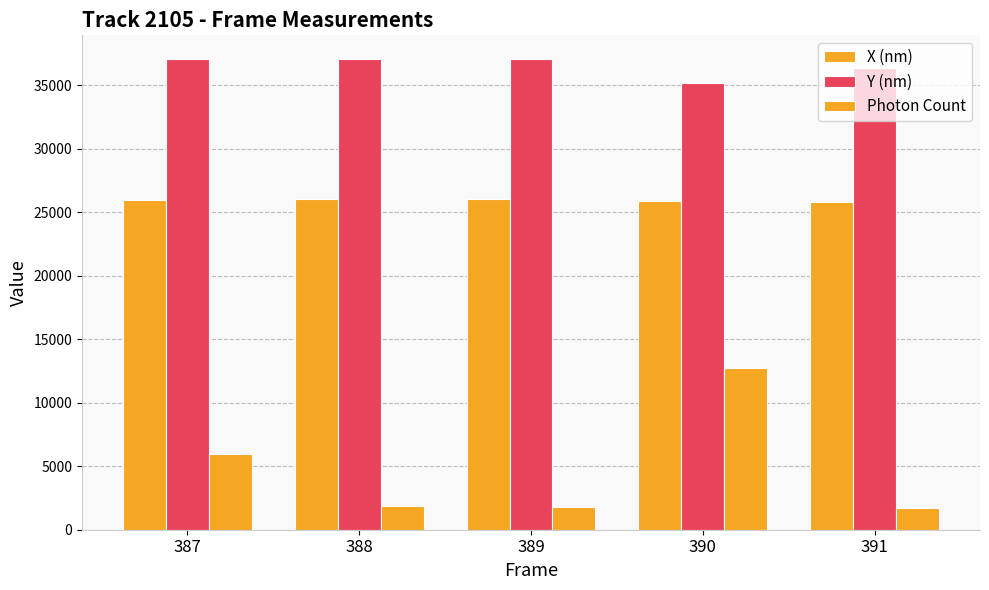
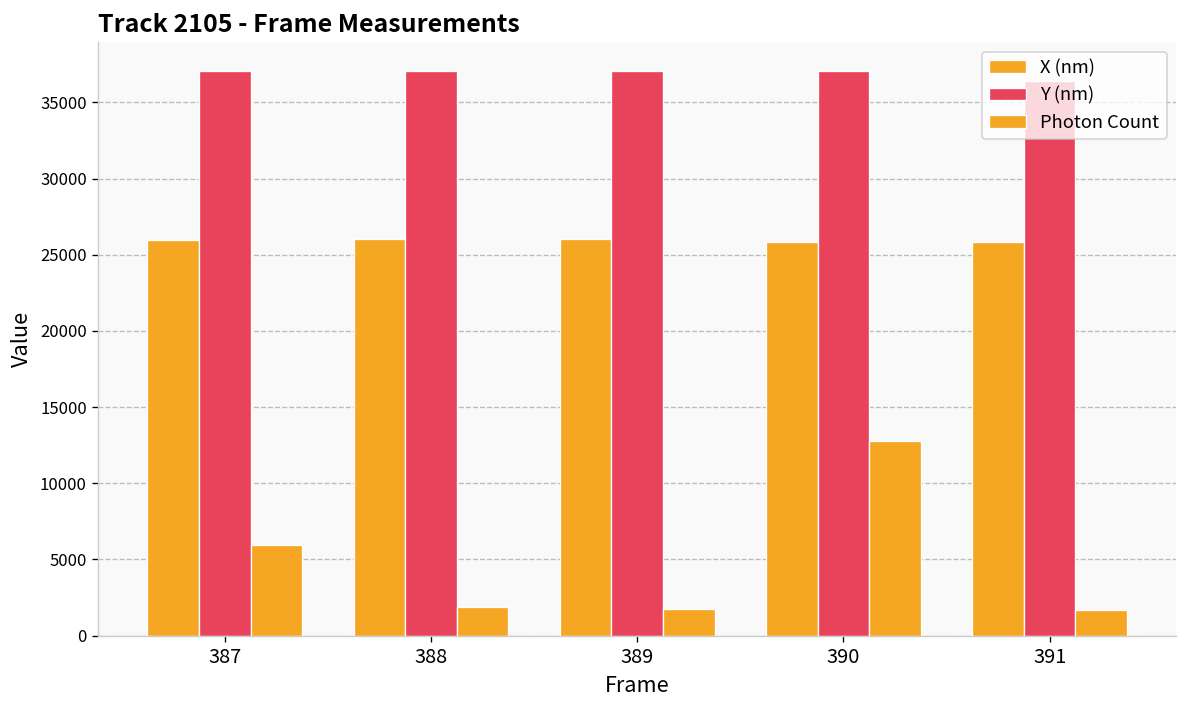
  {
    "Y (nm)": {
      "387": 37100,
      "388": 37100,
      "389": 37100,
-     "390": 35200
+     "390": 37000
    }
  }
